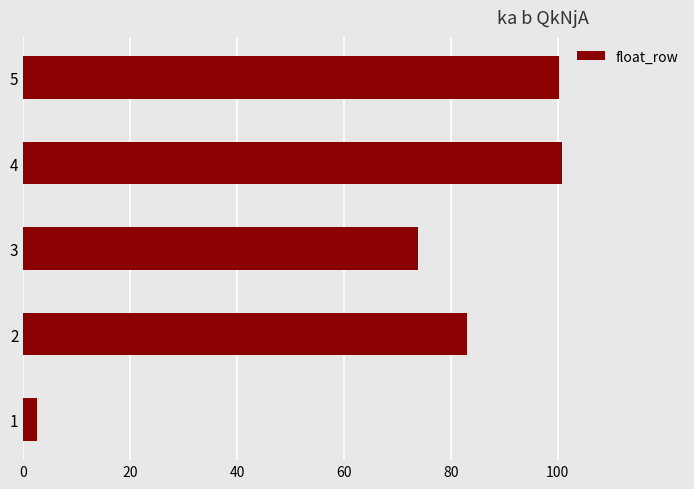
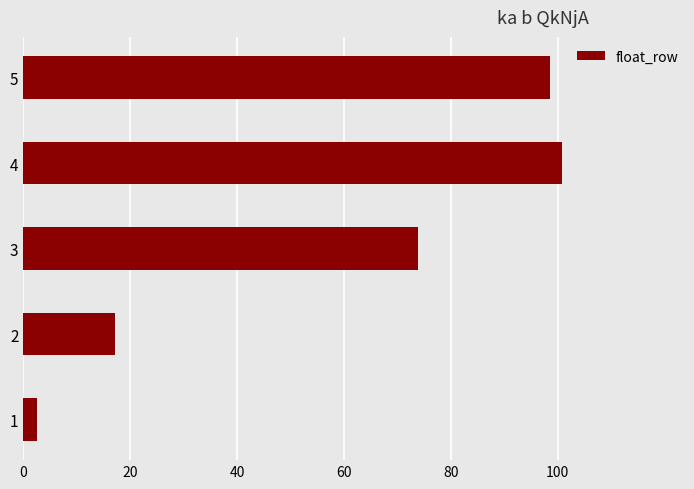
  {
-   "5": 100,
+   "5": 99,
    "4": 101,
    "3": 74,
-   "2": 83,
+   "2": 17,
    "1": 3
  }
